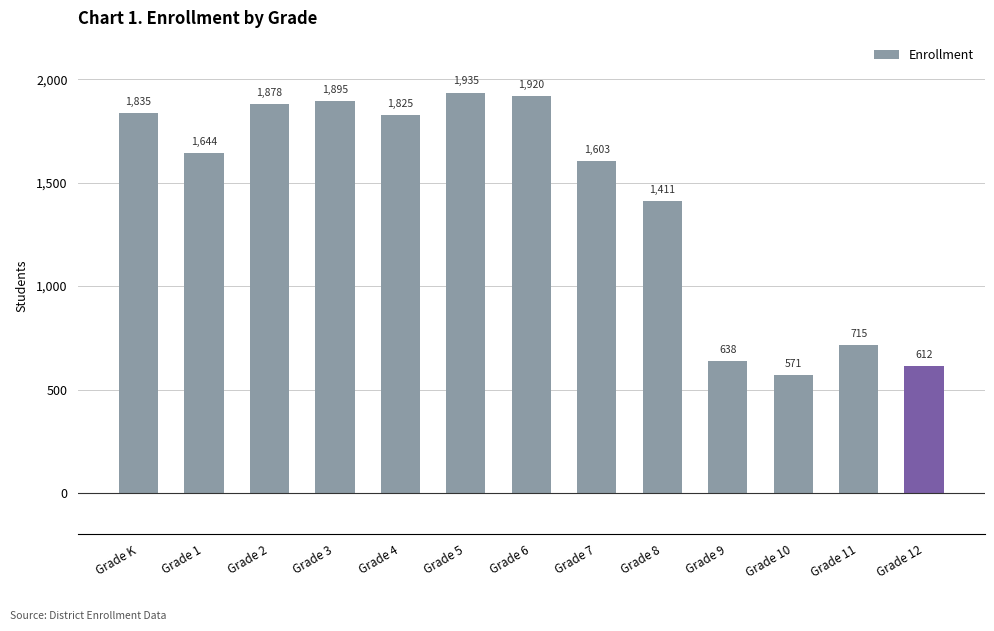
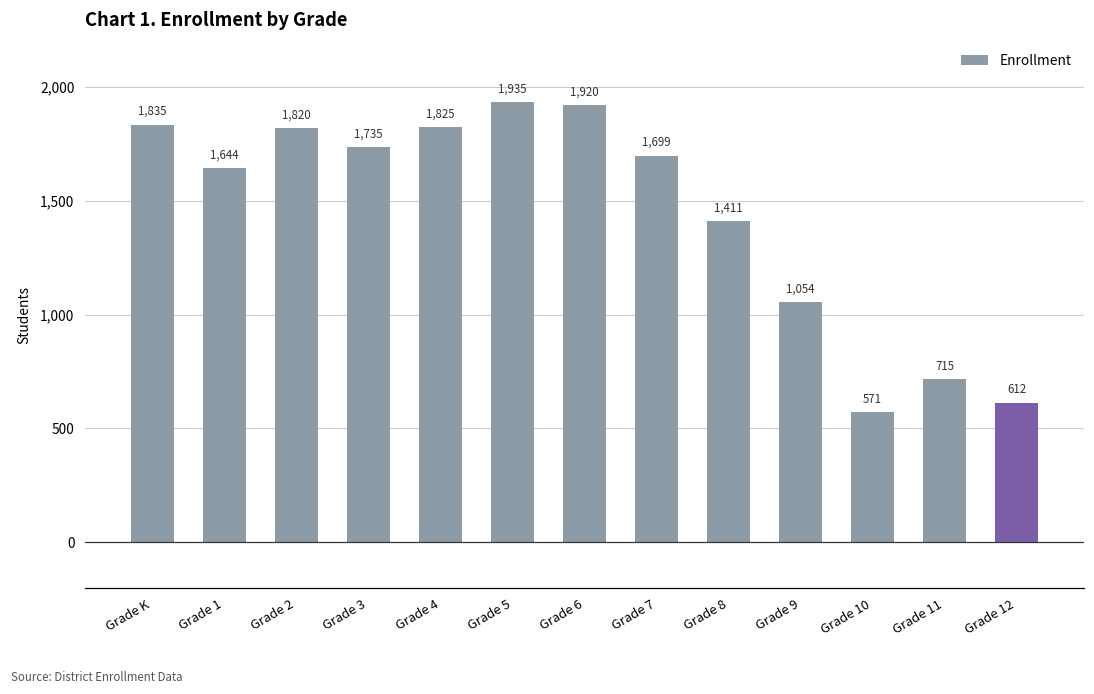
  {
    "Grade K": "1,835",
    "Grade 1": "1,644",
-   "Grade 2": "1,878",
-   "Grade 3": "1,895",
+   "Grade 2": "1,820",
+   "Grade 3": "1,735",
    "Grade 4": "1,825",
    "Grade 5": "1,935",
    "Grade 6": "1,920",
-   "Grade 7": "1,603",
+   "Grade 7": "1,699",
    "Grade 8": "1,411",
-   "Grade 9": "638",
+   "Grade 9": "1,054",
    "Grade 10": "571",
    "Grade 11": "715",
    "Grade 12": "612"
  }
